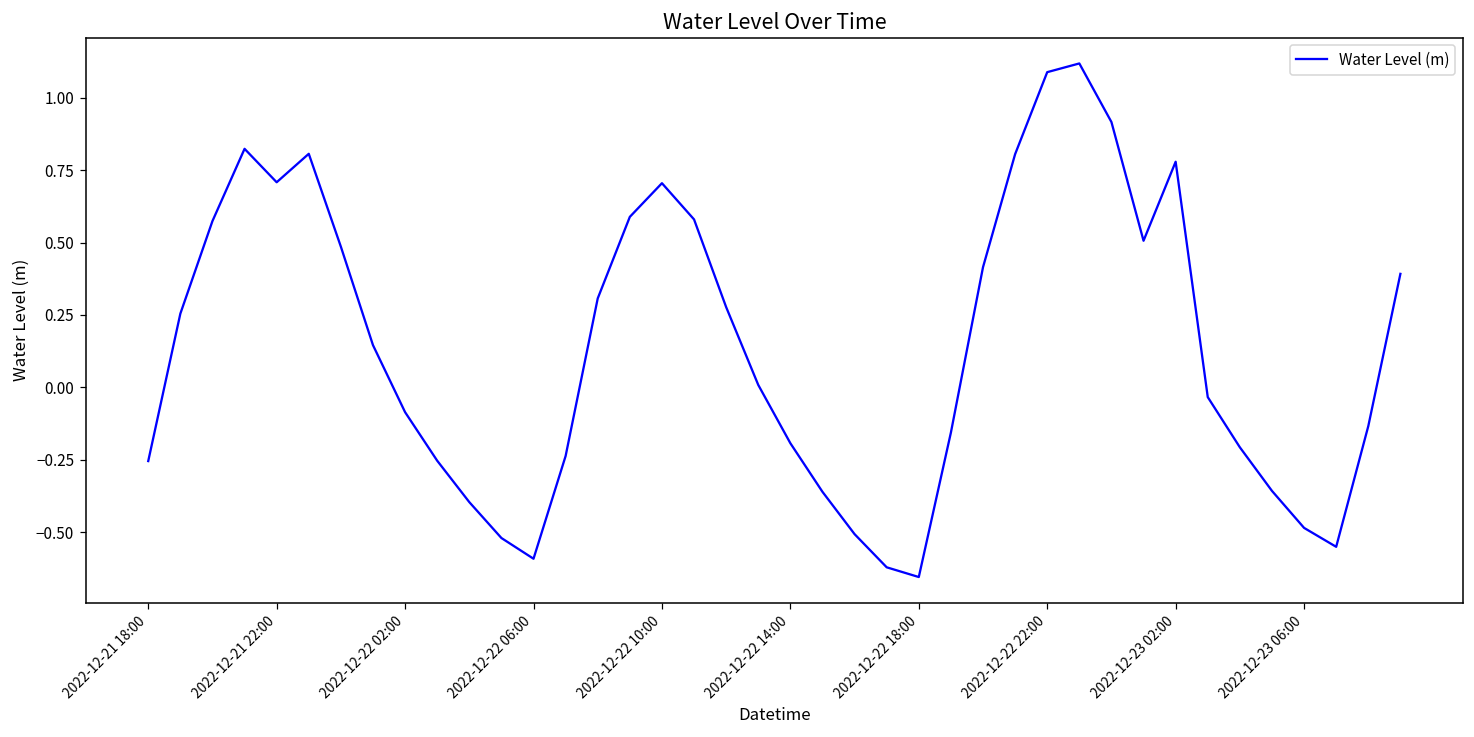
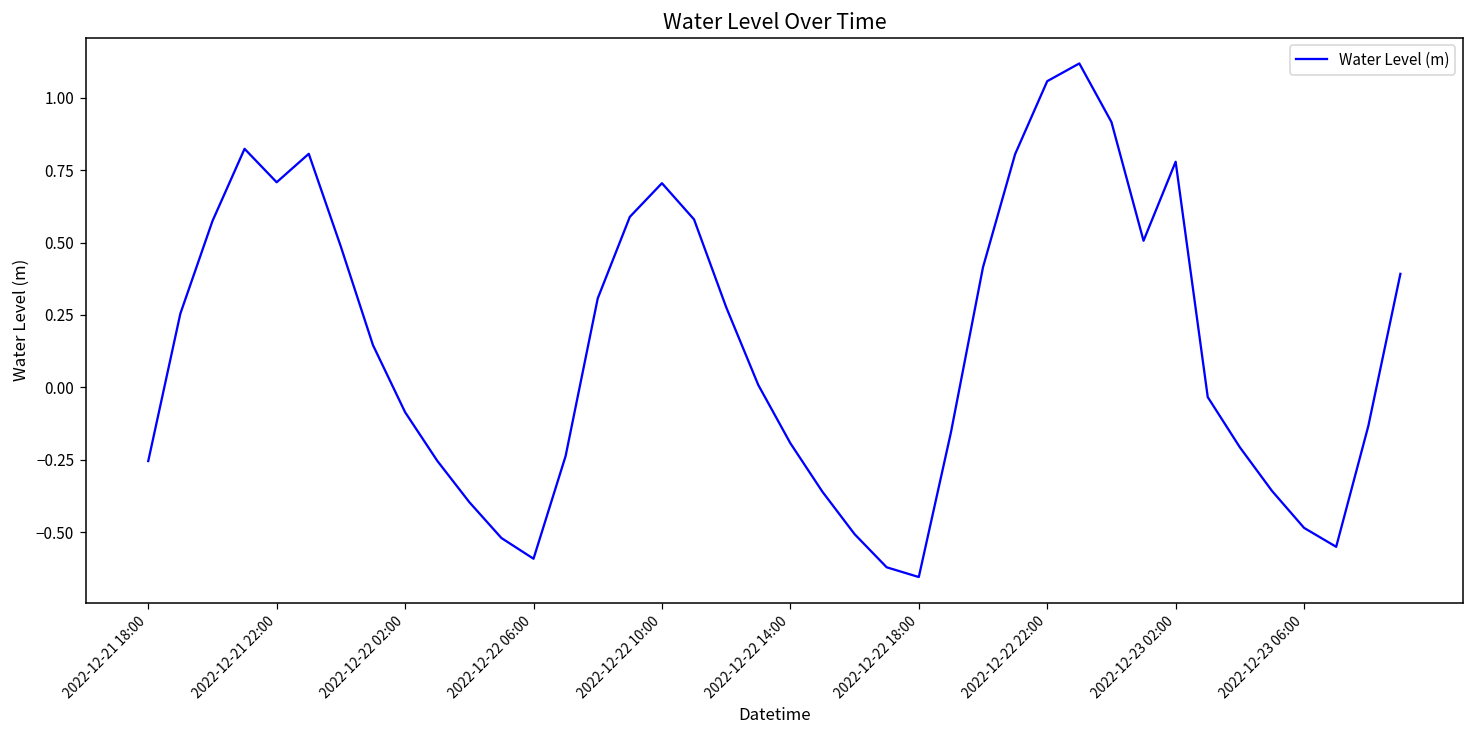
  {
    "2022-12-21 18:00": -0.25,
    "2022-12-21 22:00": 0.71,
    "2022-12-22 02:00": -0.09,
    "2022-12-22 06:00": -0.59,
    "2022-12-22 10:00": 0.71,
    "2022-12-22 14:00": -0.19,
    "2022-12-22 18:00": -0.66,
-   "2022-12-22 22:00": 1.09,
+   "2022-12-22 22:00": 1.06,
    "2022-12-23 02:00": 0.78,
    "2022-12-23 06:00": -0.49
  }
